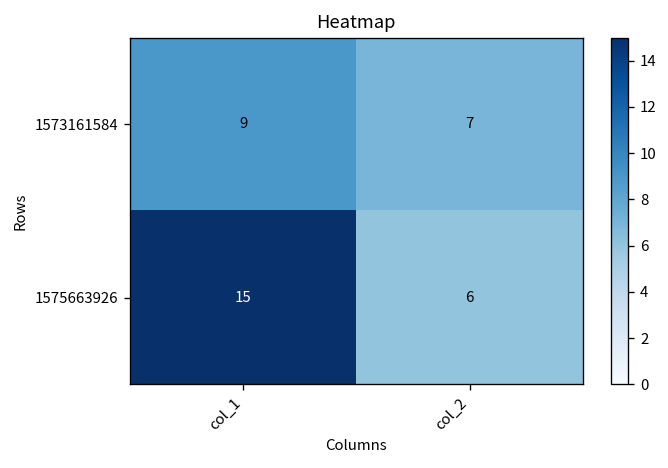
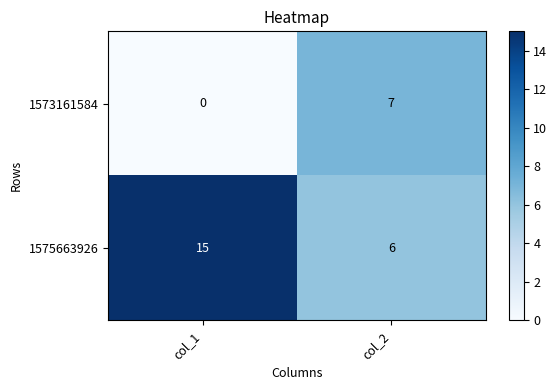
  {
    "1573161584": {
-     "col_1": 9,
+     "col_1": 0,
      "col_2": 7
    },
    "1575663926": {
      "col_1": 15,
      "col_2": 6
    }
  }
